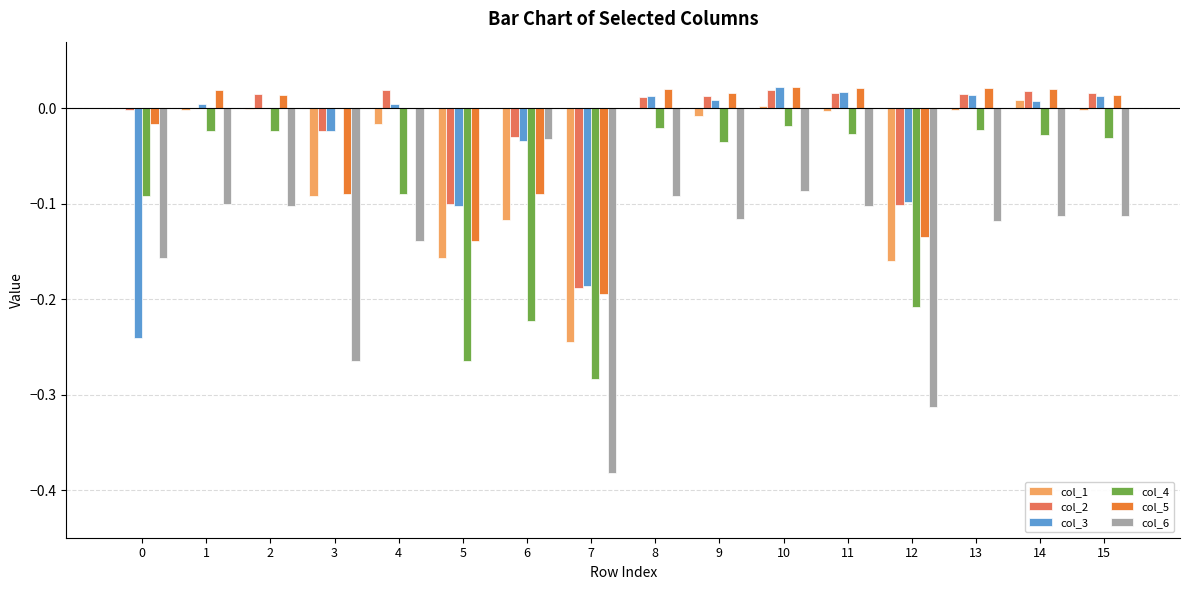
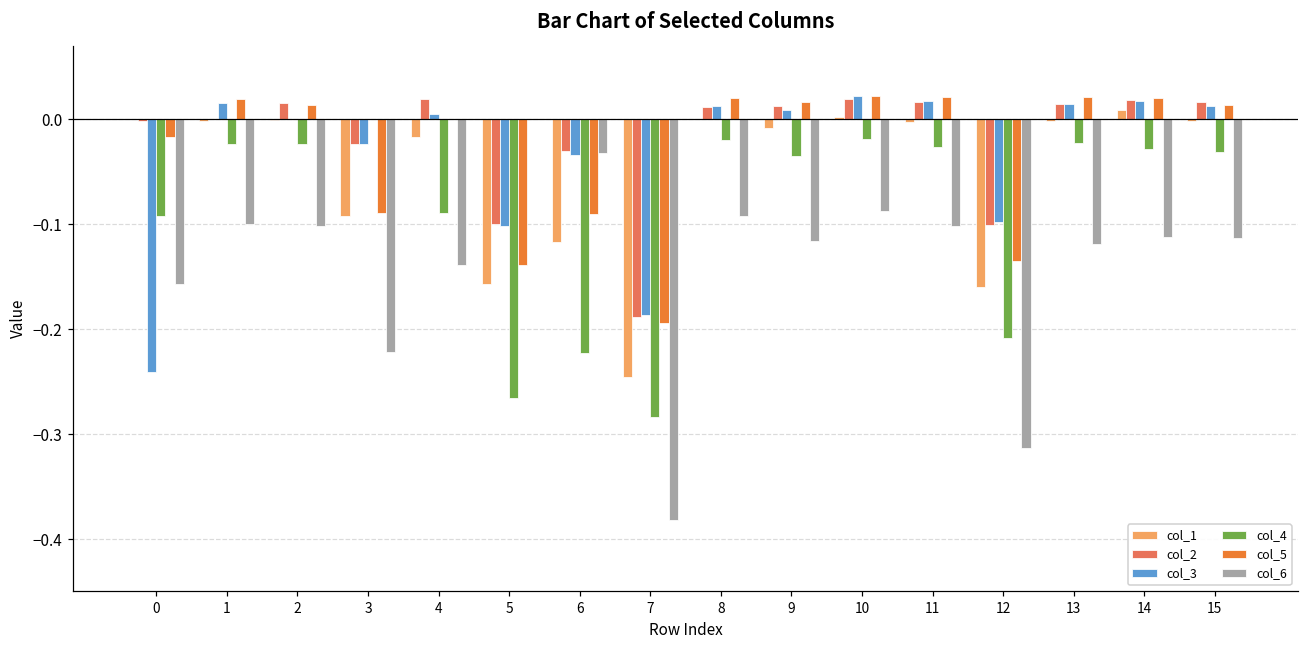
  {
    "col_3": {
      "0": -0.24,
-     "1": 0.00,
+     "1": 0.02,
      "3": -0.02,
      "4": 0.00,
      "5": -0.10,
      "6": -0.03,
      "7": -0.19,
      "8": 0.01,
      "9": 0.01,
      "10": 0.02,
      "11": 0.02,
      "12": -0.10,
      "13": 0.01,
-     "14": 0.01,
+     "14": 0.02,
      "15": 0.01
    },
    "col_4": {
      "0": -0.09,
      "1": -0.02,
      "2": -0.02,
      "4": -0.09,
      "5": -0.27,
      "6": -0.22,
      "7": -0.28,
      "8": -0.02,
      "9": -0.04,
      "10": -0.02,
      "11": -0.03,
      "12": -0.21,
      "13": -0.02,
      "14": -0.03,
      "15": -0.03
    },
    "col_6": {
      "0": -0.16,
      "1": -0.10,
      "2": -0.10,
-     "3": -0.27,
+     "3": -0.22,
      "4": -0.14,
      "6": -0.03,
      "7": -0.38,
      "8": -0.09,
      "9": -0.12,
      "10": -0.09,
      "11": -0.10,
      "12": -0.31,
      "13": -0.12,
      "14": -0.11,
      "15": -0.11
    }
  }
